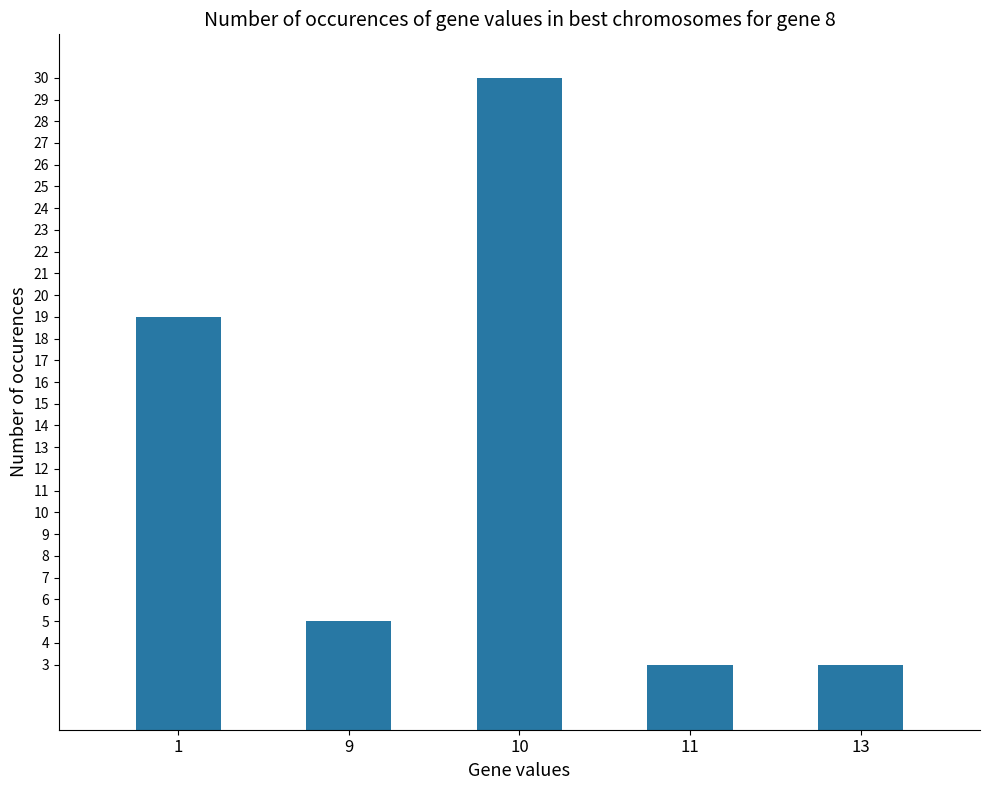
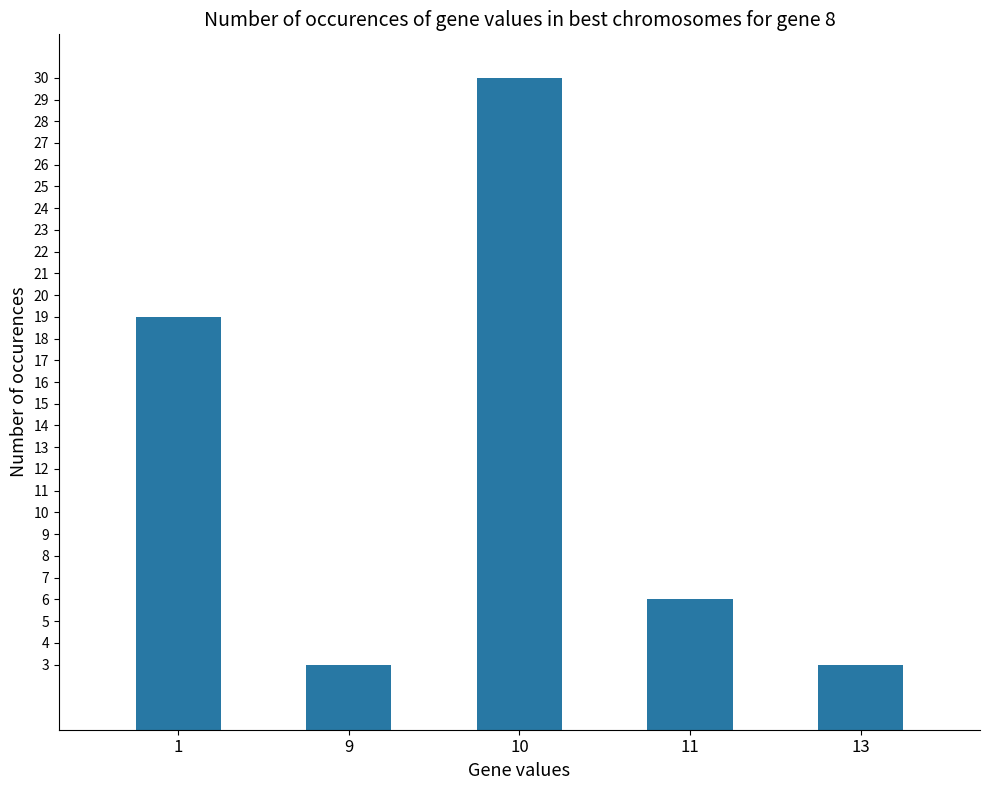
  {
    "1": 19,
-   "9": 5,
+   "9": 3,
    "10": 30,
-   "11": 3,
+   "11": 6,
    "13": 3
  }
